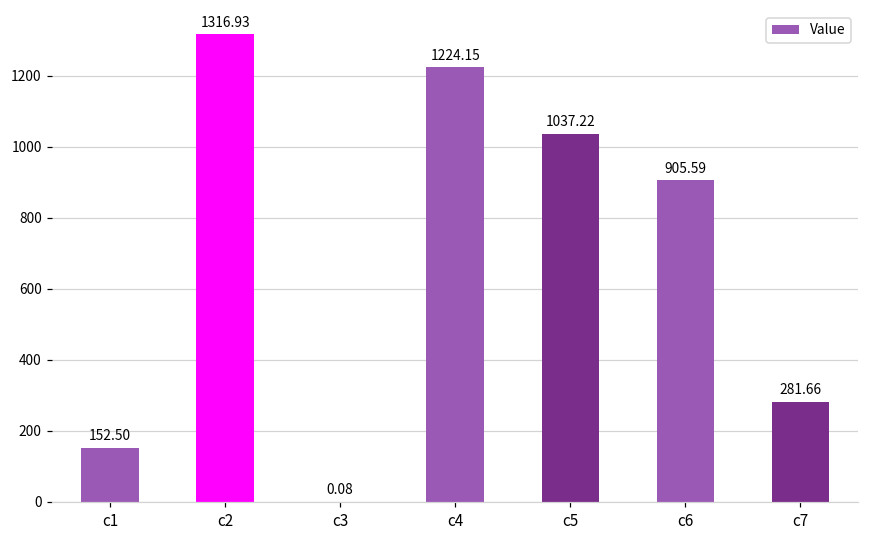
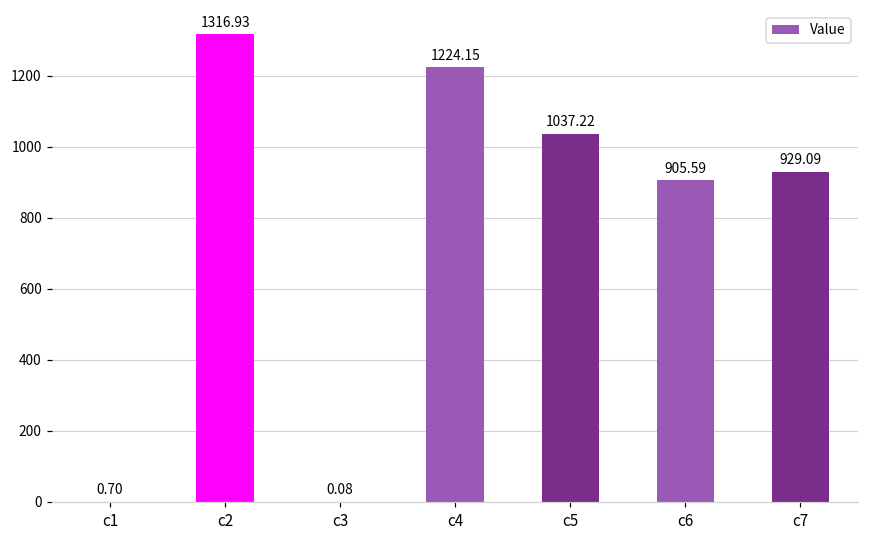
  {
-   "c1": 152.50,
+   "c1": 0.70,
    "c2": 1316.93,
    "c3": 0.08,
    "c4": 1224.15,
    "c5": 1037.22,
    "c6": 905.59,
-   "c7": 281.66
+   "c7": 929.09
  }
